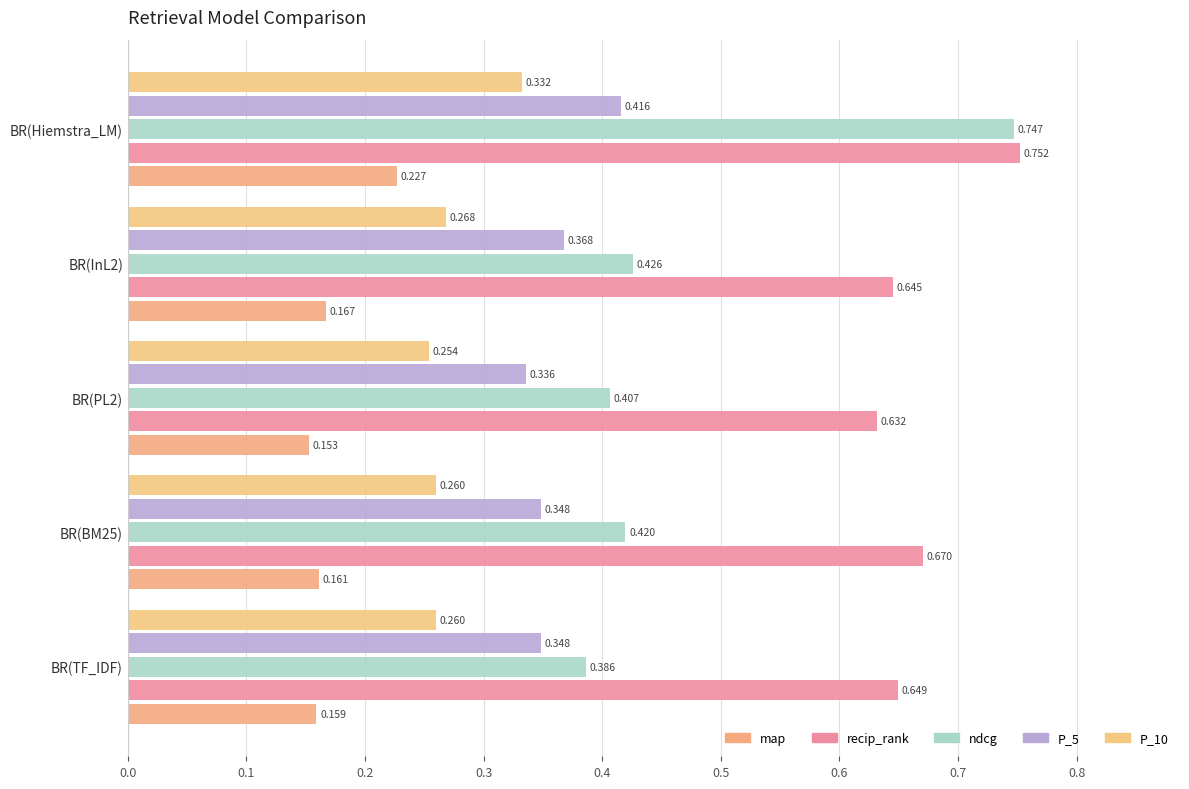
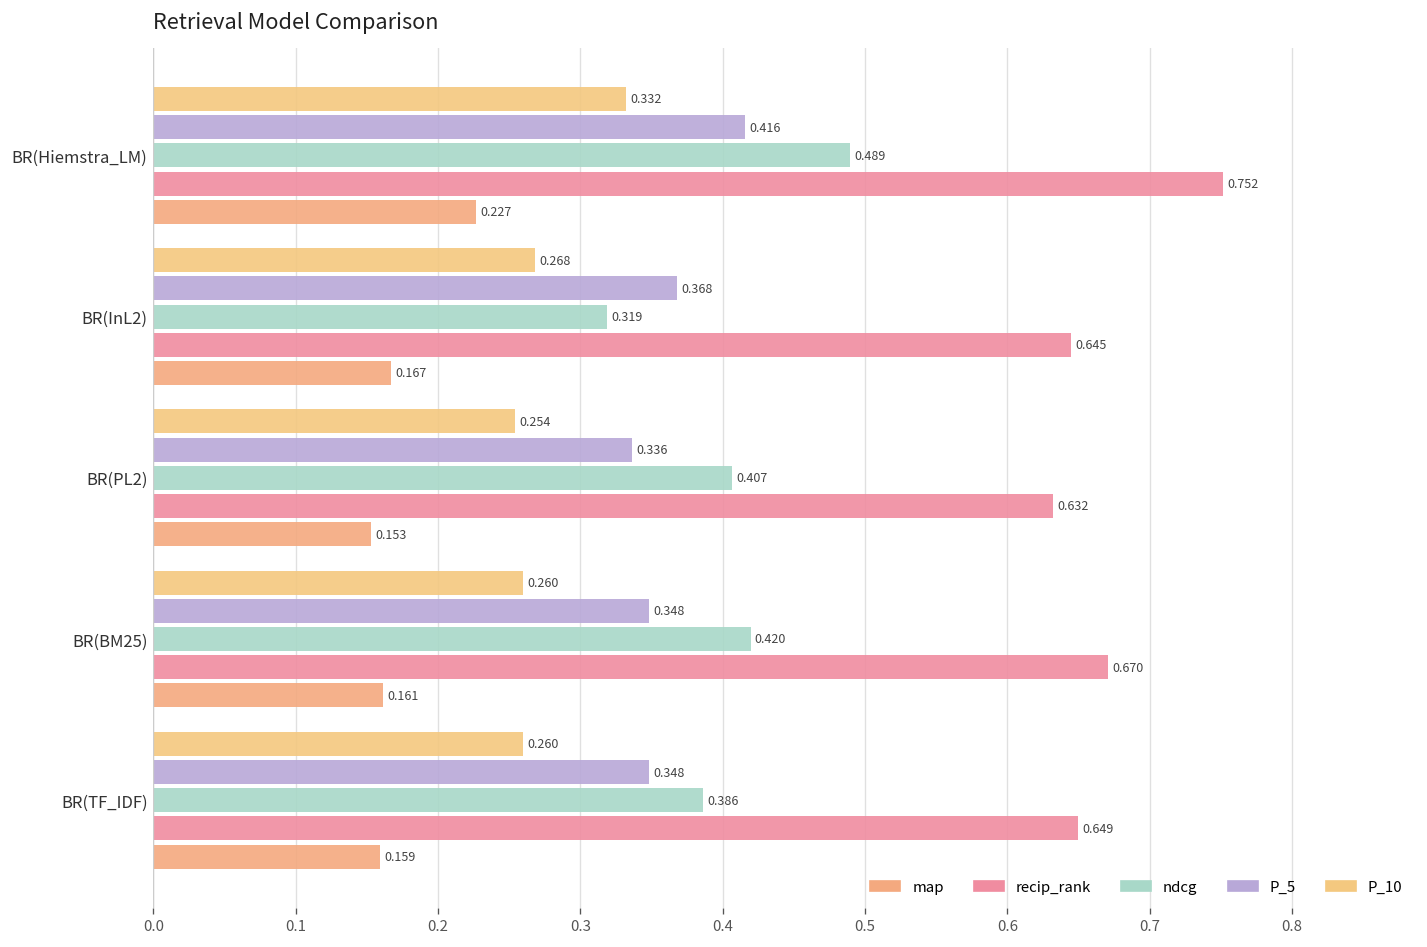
  {
-   "BR(Hiemstra_LM)": 0.747,
-   "BR(InL2)": 0.426,
+   "BR(Hiemstra_LM)": 0.489,
+   "BR(InL2)": 0.319,
    "BR(PL2)": 0.407,
    "BR(BM25)": 0.420,
    "BR(TF_IDF)": 0.386
  }
